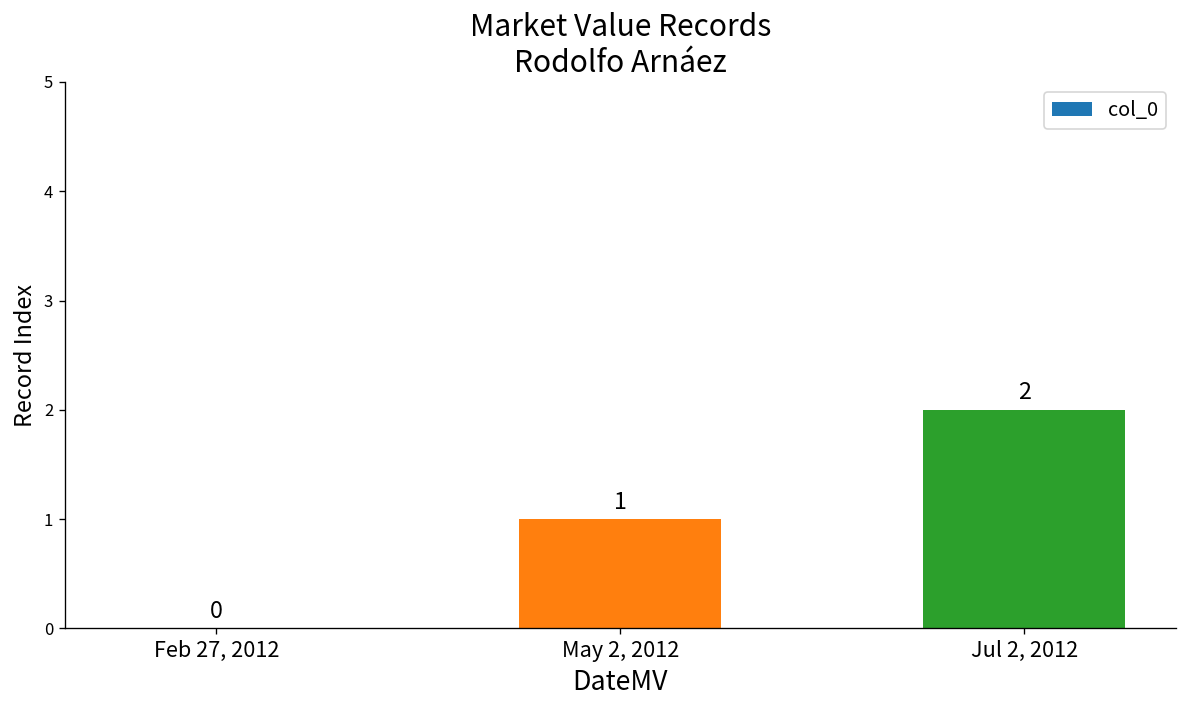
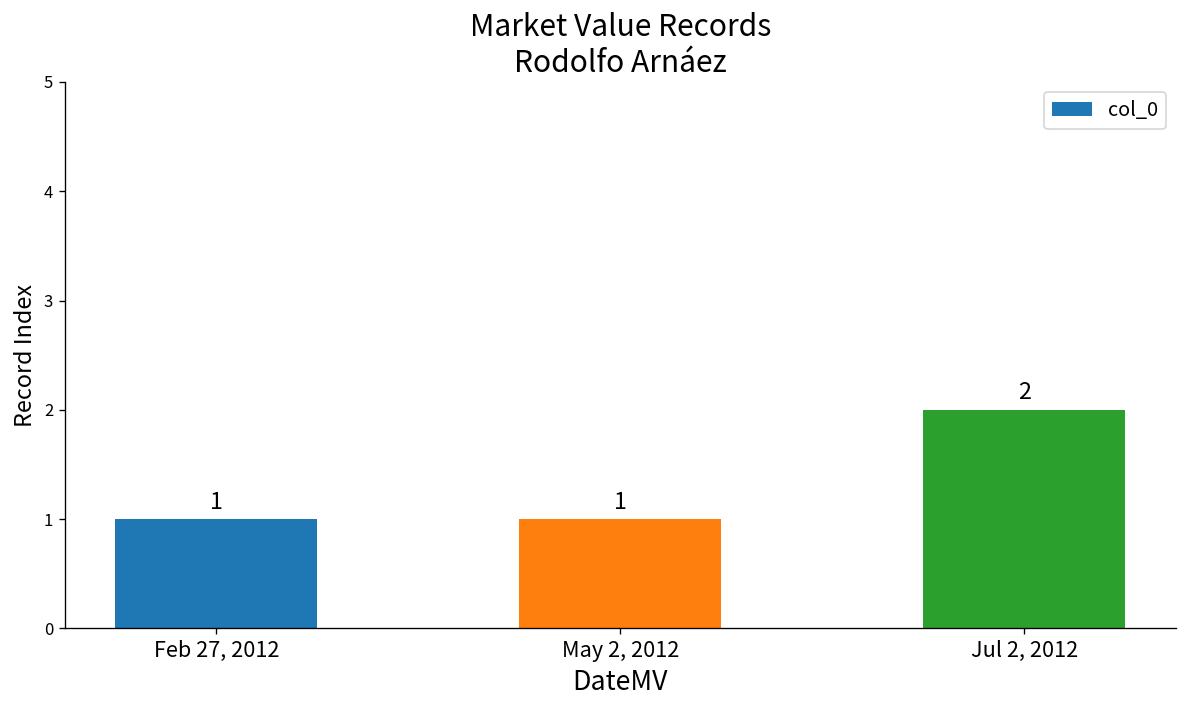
  {
-   "Feb 27, 2012": 0,
+   "Feb 27, 2012": 1,
    "May 2, 2012": 1,
    "Jul 2, 2012": 2
  }
